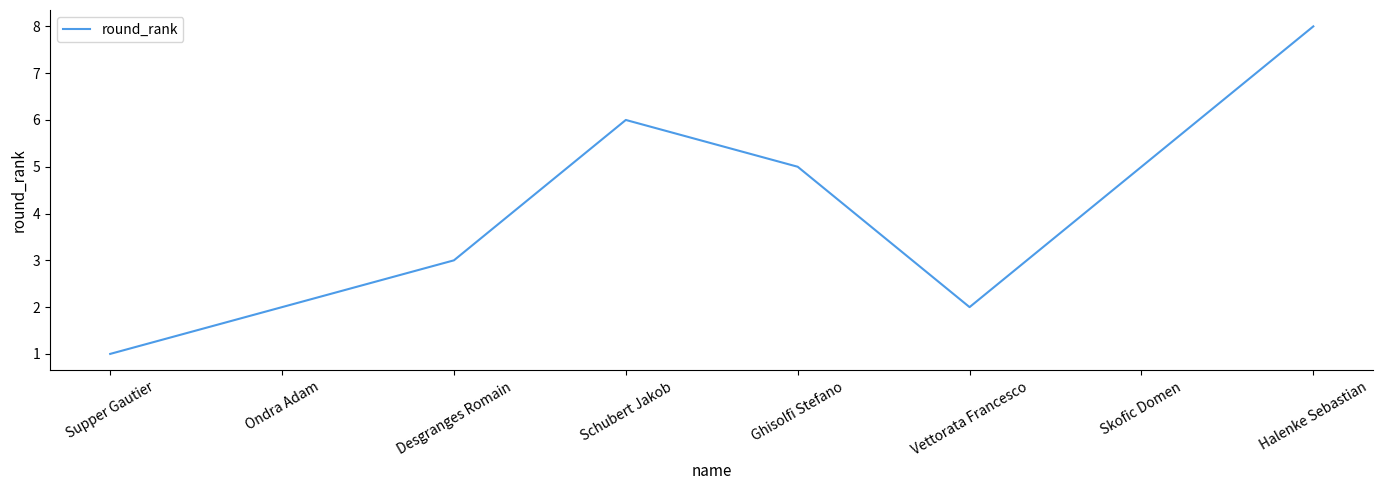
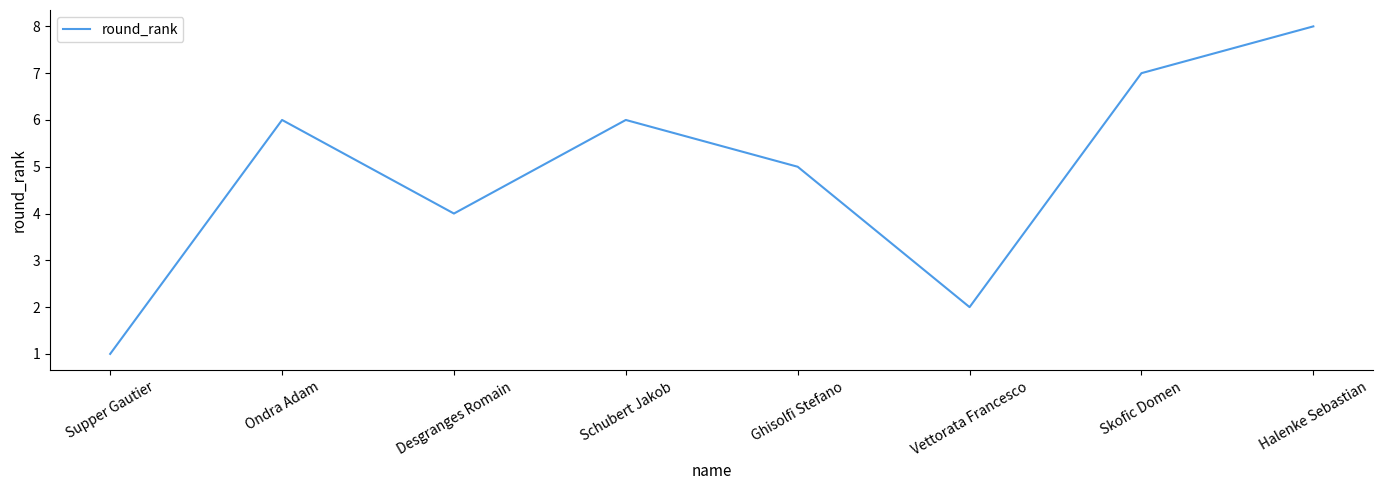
  {
    "Supper Gautier": 1,
-   "Ondra Adam": 2,
-   "Desgranges Romain": 3,
+   "Ondra Adam": 6,
+   "Desgranges Romain": 4,
    "Schubert Jakob": 6,
    "Ghisolfi Stefano": 5,
    "Vettorata Francesco": 2,
-   "Skofic Domen": 5,
+   "Skofic Domen": 7,
    "Halenke Sebastian": 8
  }
